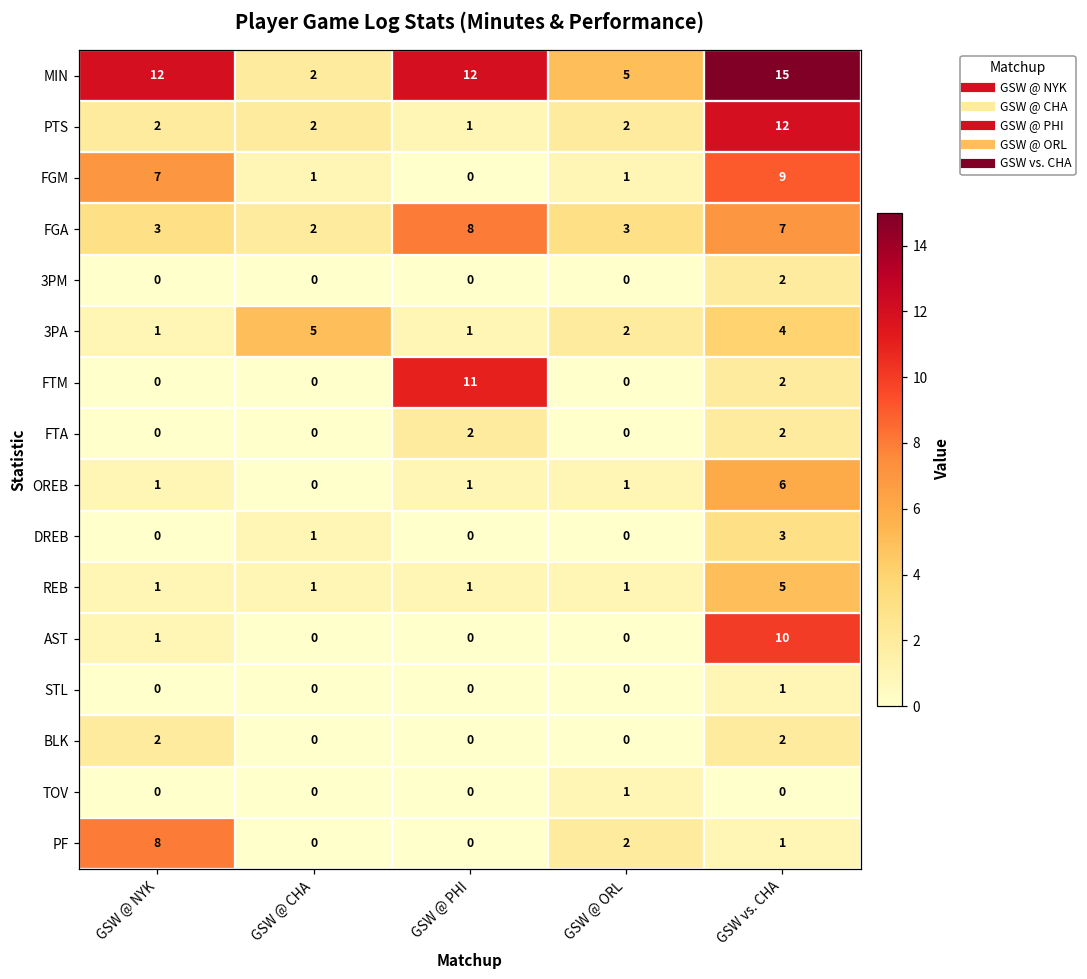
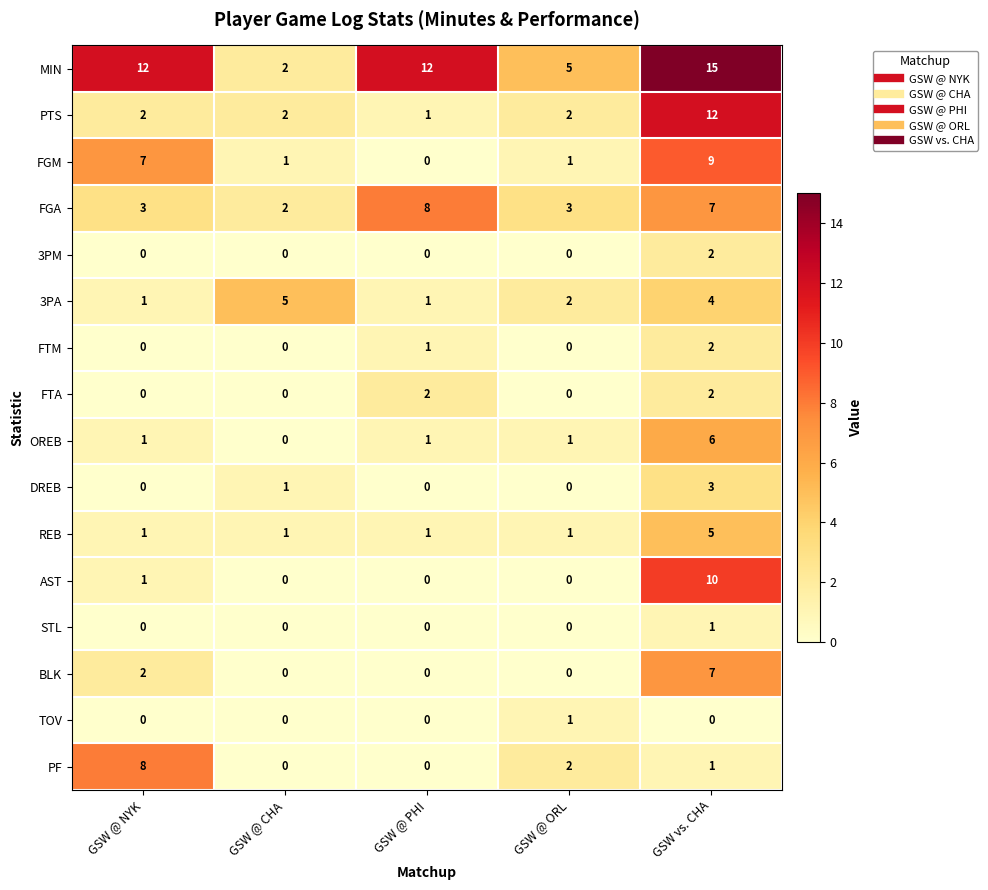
  {
    "MIN": {
      "GSW @ NYK": 12,
      "GSW @ CHA": 2,
      "GSW @ PHI": 12,
      "GSW @ ORL": 5,
      "GSW vs. CHA": 15
    },
    "PTS": {
      "GSW @ NYK": 2,
      "GSW @ CHA": 2,
      "GSW @ PHI": 1,
      "GSW @ ORL": 2,
      "GSW vs. CHA": 12
    },
    "FGM": {
      "GSW @ NYK": 7,
      "GSW @ CHA": 1,
      "GSW @ PHI": 0,
      "GSW @ ORL": 1,
      "GSW vs. CHA": 9
    },
    "FGA": {
      "GSW @ NYK": 3,
      "GSW @ CHA": 2,
      "GSW @ PHI": 8,
      "GSW @ ORL": 3,
      "GSW vs. CHA": 7
    },
    "3PM": {
      "GSW @ NYK": 0,
      "GSW @ CHA": 0,
      "GSW @ PHI": 0,
      "GSW @ ORL": 0,
      "GSW vs. CHA": 2
    },
    "3PA": {
      "GSW @ NYK": 1,
      "GSW @ CHA": 5,
      "GSW @ PHI": 1,
      "GSW @ ORL": 2,
      "GSW vs. CHA": 4
    },
    "FTM": {
      "GSW @ NYK": 0,
      "GSW @ CHA": 0,
-     "GSW @ PHI": 11,
+     "GSW @ PHI": 1,
      "GSW @ ORL": 0,
      "GSW vs. CHA": 2
    },
    "FTA": {
      "GSW @ NYK": 0,
      "GSW @ CHA": 0,
      "GSW @ PHI": 2,
      "GSW @ ORL": 0,
      "GSW vs. CHA": 2
    },
    "OREB": {
      "GSW @ NYK": 1,
      "GSW @ CHA": 0,
      "GSW @ PHI": 1,
      "GSW @ ORL": 1,
      "GSW vs. CHA": 6
    },
    "DREB": {
      "GSW @ NYK": 0,
      "GSW @ CHA": 1,
      "GSW @ PHI": 0,
      "GSW @ ORL": 0,
      "GSW vs. CHA": 3
    },
    "REB": {
      "GSW @ NYK": 1,
      "GSW @ CHA": 1,
      "GSW @ PHI": 1,
      "GSW @ ORL": 1,
      "GSW vs. CHA": 5
    },
    "AST": {
      "GSW @ NYK": 1,
      "GSW @ CHA": 0,
      "GSW @ PHI": 0,
      "GSW @ ORL": 0,
      "GSW vs. CHA": 10
    },
    "STL": {
      "GSW @ NYK": 0,
      "GSW @ CHA": 0,
      "GSW @ PHI": 0,
      "GSW @ ORL": 0,
      "GSW vs. CHA": 1
    },
    "BLK": {
      "GSW @ NYK": 2,
      "GSW @ CHA": 0,
      "GSW @ PHI": 0,
      "GSW @ ORL": 0,
-     "GSW vs. CHA": 2
+     "GSW vs. CHA": 7
    },
    "TOV": {
      "GSW @ NYK": 0,
      "GSW @ CHA": 0,
      "GSW @ PHI": 0,
      "GSW @ ORL": 1,
      "GSW vs. CHA": 0
    },
    "PF": {
      "GSW @ NYK": 8,
      "GSW @ CHA": 0,
      "GSW @ PHI": 0,
      "GSW @ ORL": 2,
      "GSW vs. CHA": 1
    }
  }
